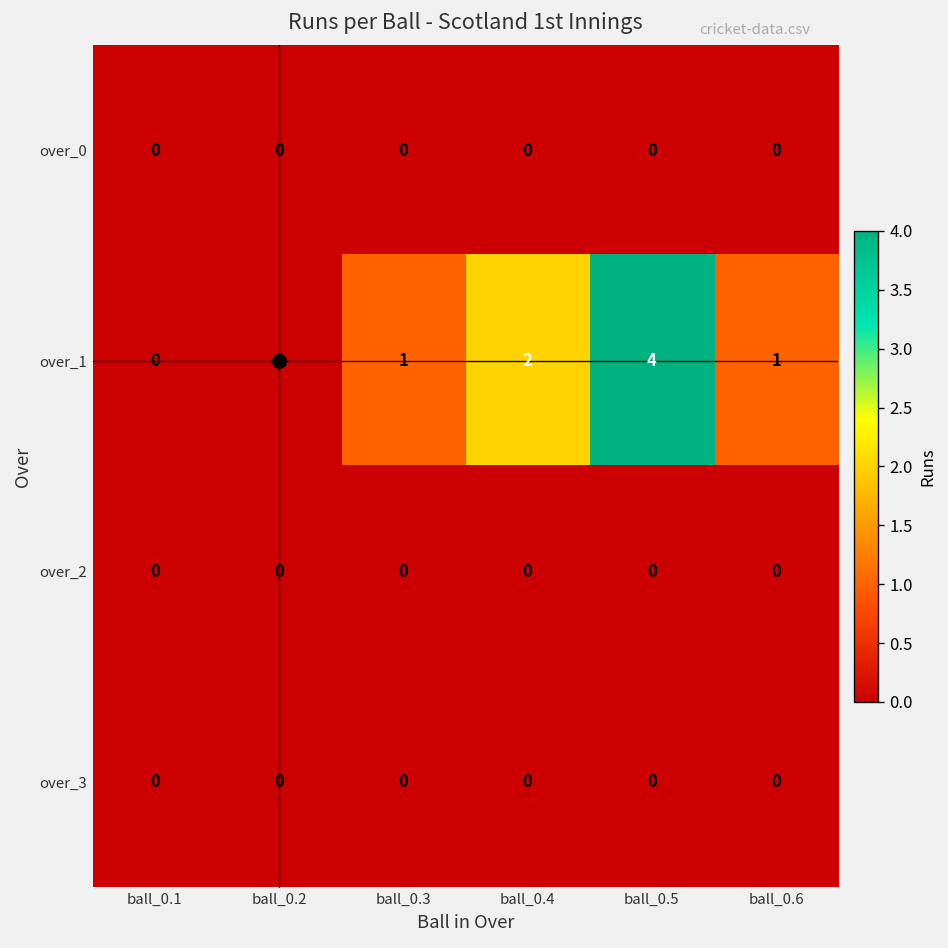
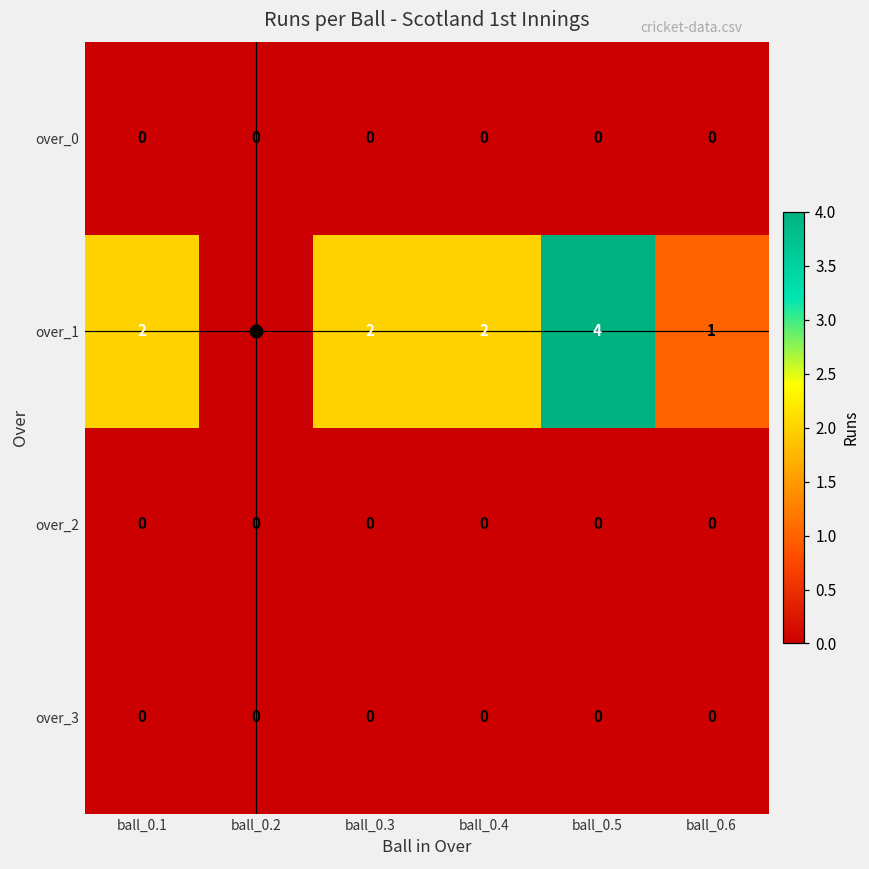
  {
    "over_0": {
      "ball_0.1": 0,
      "ball_0.2": 0,
      "ball_0.3": 0,
      "ball_0.4": 0,
      "ball_0.5": 0,
      "ball_0.6": 0
    },
    "over_1": {
-     "ball_0.1": 0,
-     "ball_0.3": 1,
+     "ball_0.1": 2,
+     "ball_0.3": 2,
      "ball_0.4": 2,
      "ball_0.5": 4,
      "ball_0.6": 1
    },
    "over_2": {
      "ball_0.1": 0,
      "ball_0.2": 0,
      "ball_0.3": 0,
      "ball_0.4": 0,
      "ball_0.5": 0,
      "ball_0.6": 0
    },
    "over_3": {
      "ball_0.1": 0,
      "ball_0.2": 0,
      "ball_0.3": 0,
      "ball_0.4": 0,
      "ball_0.5": 0,
      "ball_0.6": 0
    }
  }
